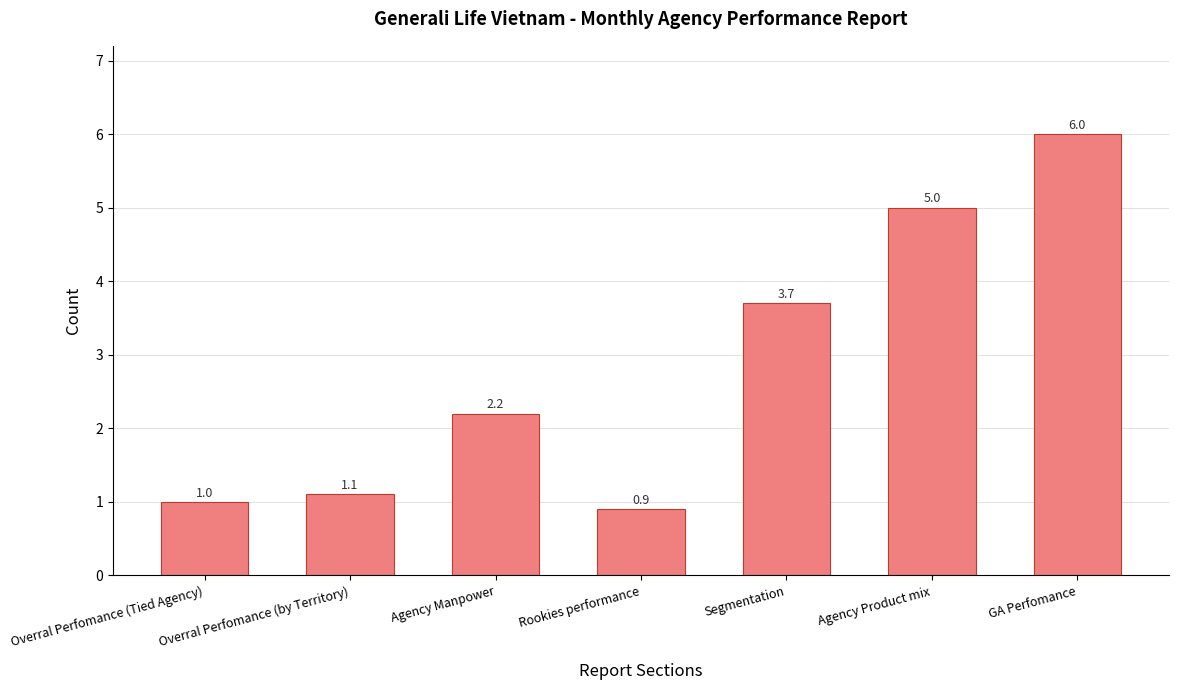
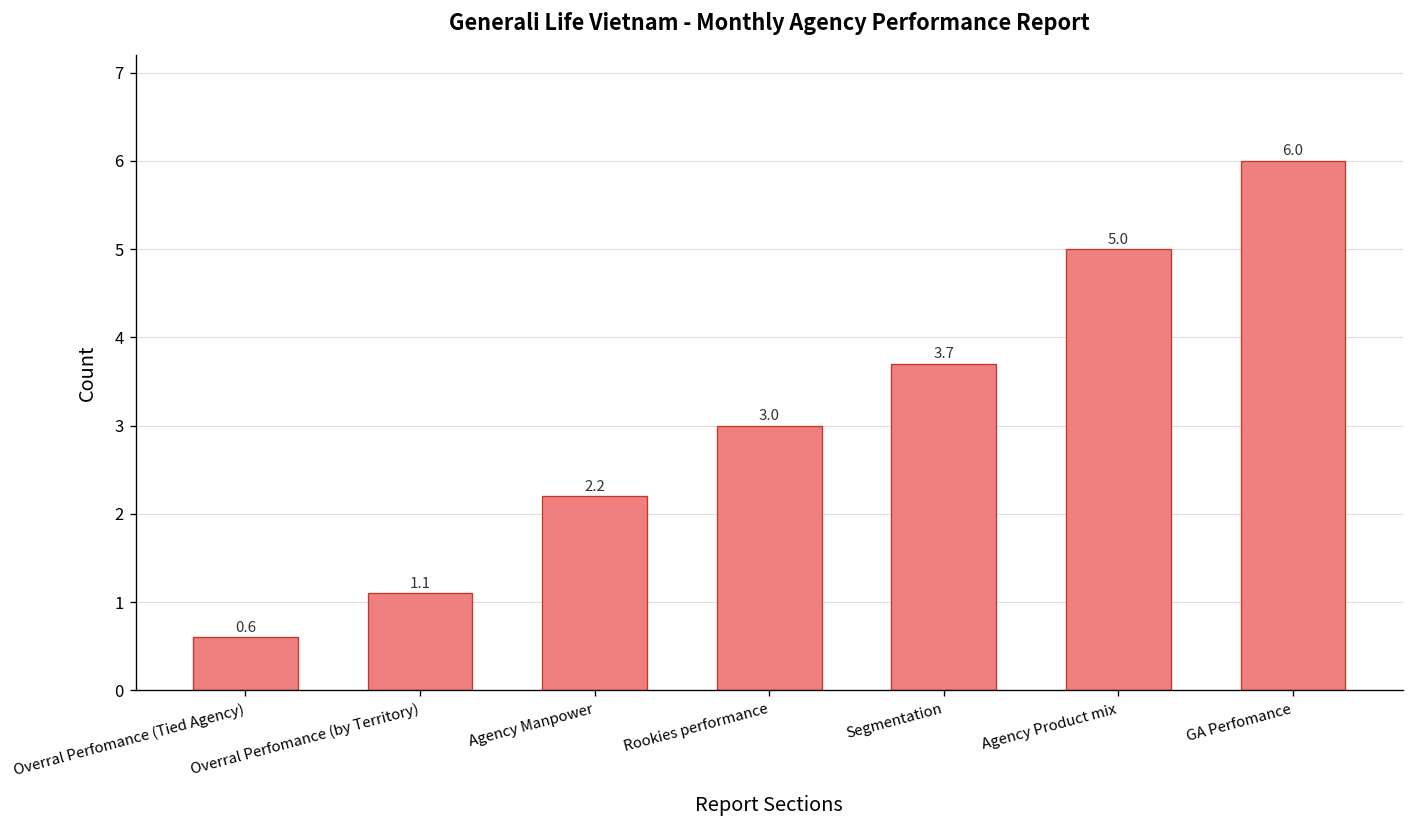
  {
-   "Overral Perfomance (Tied Agency)": 1.0,
+   "Overral Perfomance (Tied Agency)": 0.6,
    "Overral Perfomance (by Territory)": 1.1,
    "Agency Manpower": 2.2,
-   "Rookies performance": 0.9,
+   "Rookies performance": 3.0,
    "Segmentation": 3.7,
    "Agency Product mix": 5.0,
    "GA Perfomance": 6.0
  }
